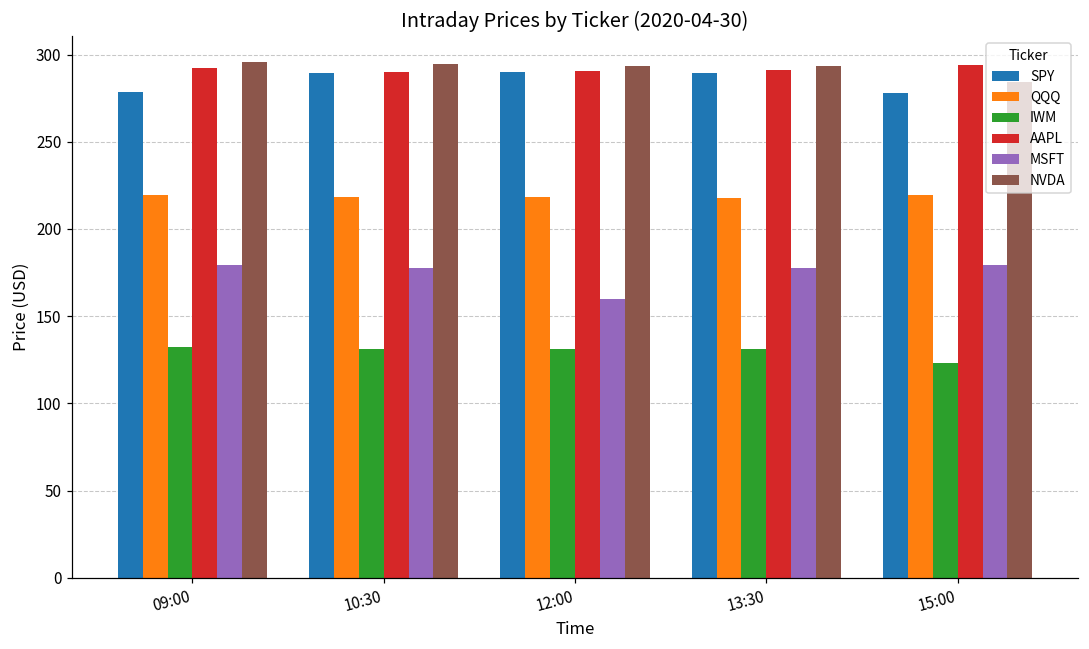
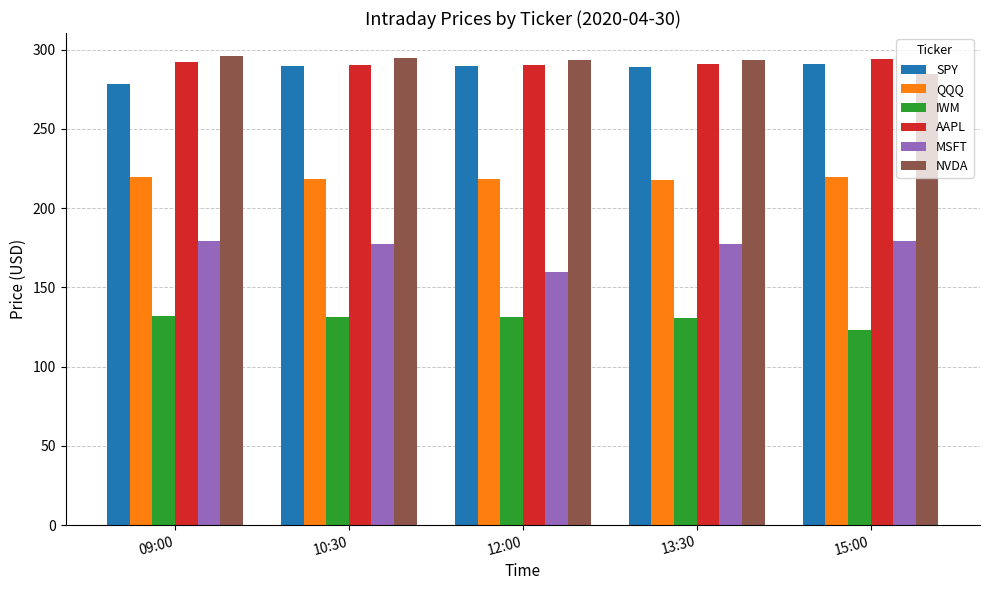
  {
    "SPY": {
      "09:00": 279,
      "10:30": 290,
      "12:00": 290,
      "13:30": 289,
-     "15:00": 278
+     "15:00": 291
    },
    "QQQ": {
      "09:00": 220,
      "10:30": 218,
      "12:00": 218,
      "13:30": 218,
      "15:00": 219
    },
    "IWM": {
      "09:00": 132,
      "10:30": 131,
      "12:00": 131,
      "13:30": 131,
      "15:00": 123
    },
    "AAPL": {
      "09:00": 292,
      "10:30": 290,
      "12:00": 291,
      "13:30": 291,
      "15:00": 294
    },
    "MSFT": {
      "09:00": 179,
      "10:30": 178,
      "12:00": 160,
      "13:30": 178,
      "15:00": 179
    },
    "NVDA": {
      "09:00": 296,
      "10:30": 295,
      "12:00": 294,
      "13:30": 294
    }
  }
